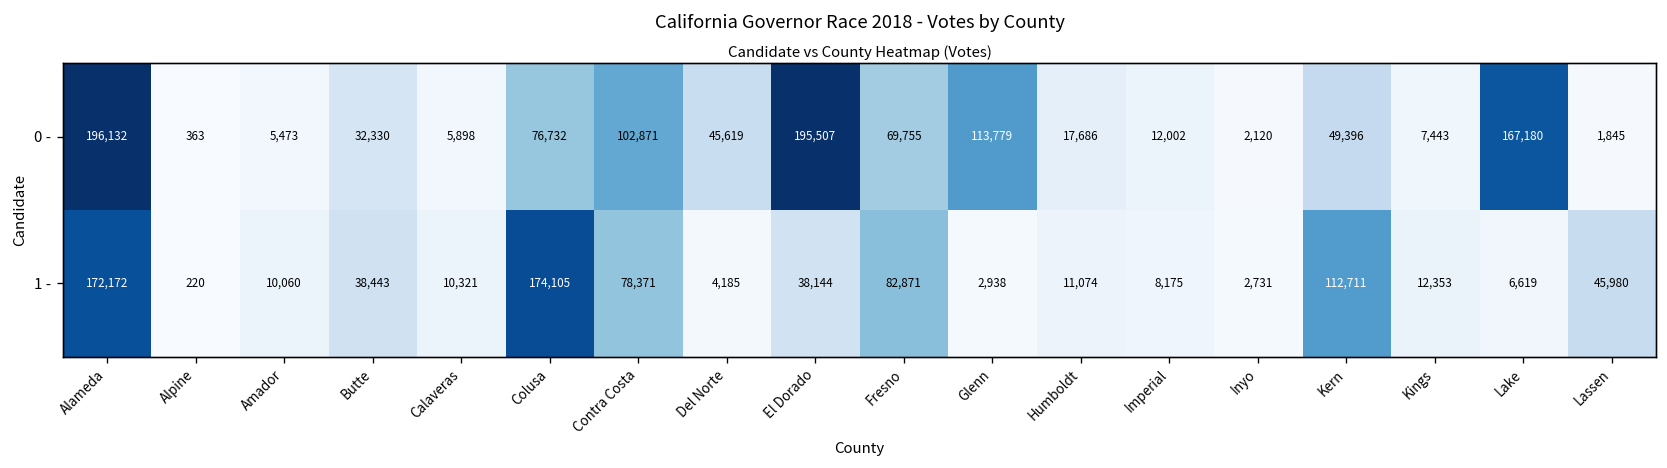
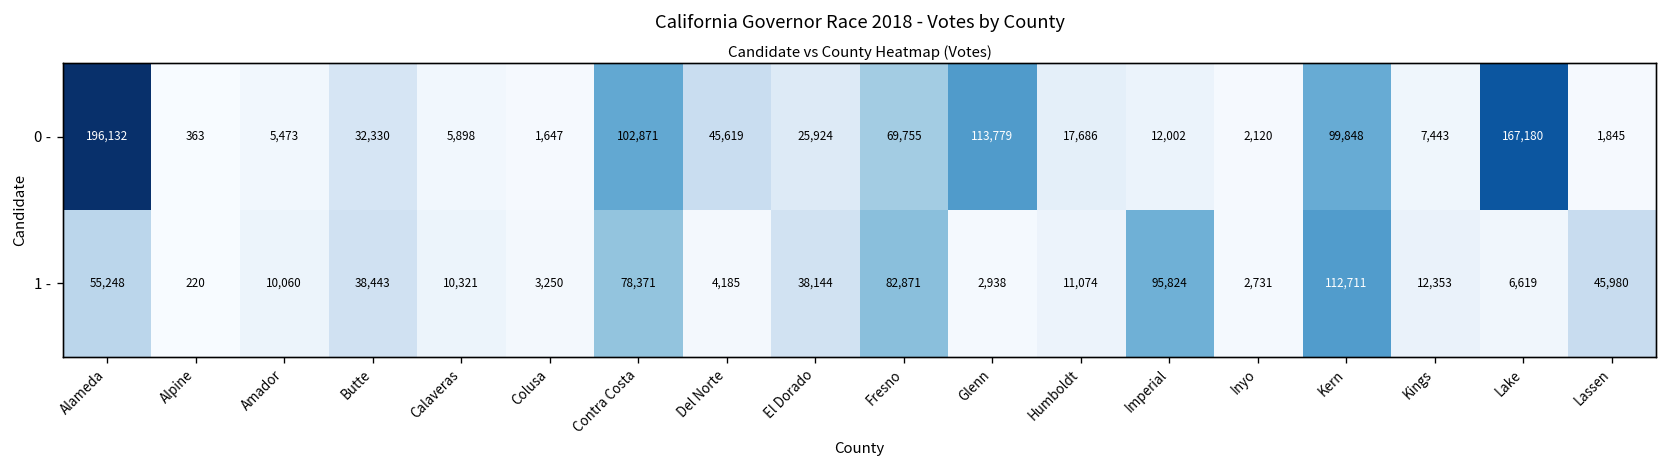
  {
    "0 -": {
      "Alameda": "196,132",
      "Alpine": "363",
      "Amador": "5,473",
      "Butte": "32,330",
      "Calaveras": "5,898",
-     "Colusa": "76,732",
+     "Colusa": "1,647",
      "Contra Costa": "102,871",
      "Del Norte": "45,619",
-     "El Dorado": "195,507",
+     "El Dorado": "25,924",
      "Fresno": "69,755",
      "Glenn": "113,779",
      "Humboldt": "17,686",
      "Imperial": "12,002",
      "Inyo": "2,120",
-     "Kern": "49,396",
+     "Kern": "99,848",
      "Kings": "7,443",
      "Lake": "167,180",
      "Lassen": "1,845"
    },
    "1 -": {
-     "Alameda": "172,172",
+     "Alameda": "55,248",
      "Alpine": "220",
      "Amador": "10,060",
      "Butte": "38,443",
      "Calaveras": "10,321",
-     "Colusa": "174,105",
+     "Colusa": "3,250",
      "Contra Costa": "78,371",
      "Del Norte": "4,185",
      "El Dorado": "38,144",
      "Fresno": "82,871",
      "Glenn": "2,938",
      "Humboldt": "11,074",
-     "Imperial": "8,175",
+     "Imperial": "95,824",
      "Inyo": "2,731",
      "Kern": "112,711",
      "Kings": "12,353",
      "Lake": "6,619",
      "Lassen": "45,980"
    }
  }
